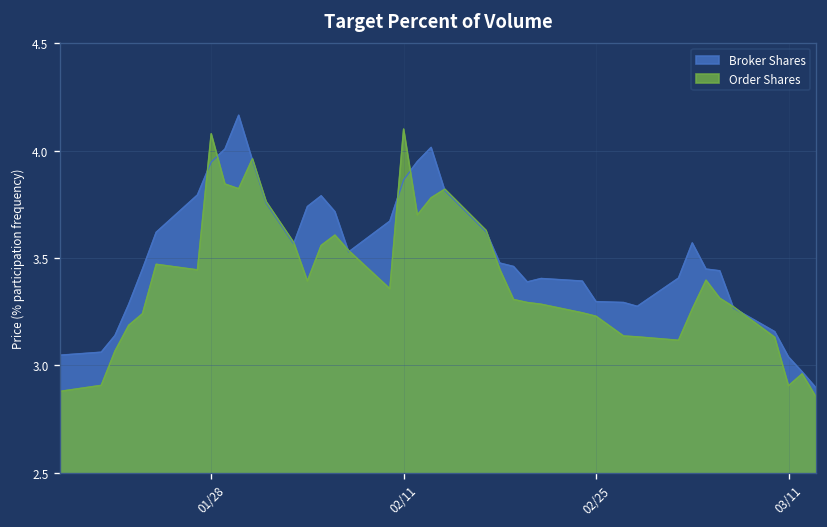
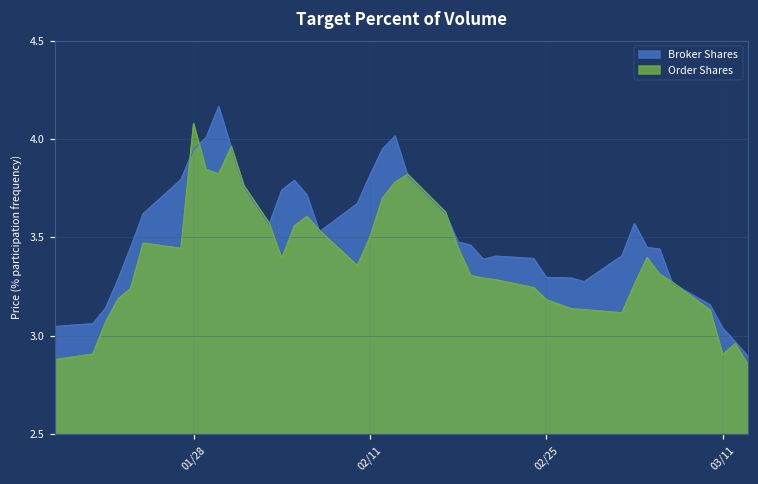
  {
    "Broker Shares": {
      "01/28": 3.95,
-     "02/11": 3.86,
+     "02/11": 3.82,
      "02/25": 3.30,
      "03/11": 3.04
    },
    "Order Shares": {
      "01/28": 4.08,
-     "02/11": 4.1,
-     "02/25": 3.23,
+     "02/11": 3.5,
+     "02/25": 3.18,
      "03/11": 2.90
    }
  }
